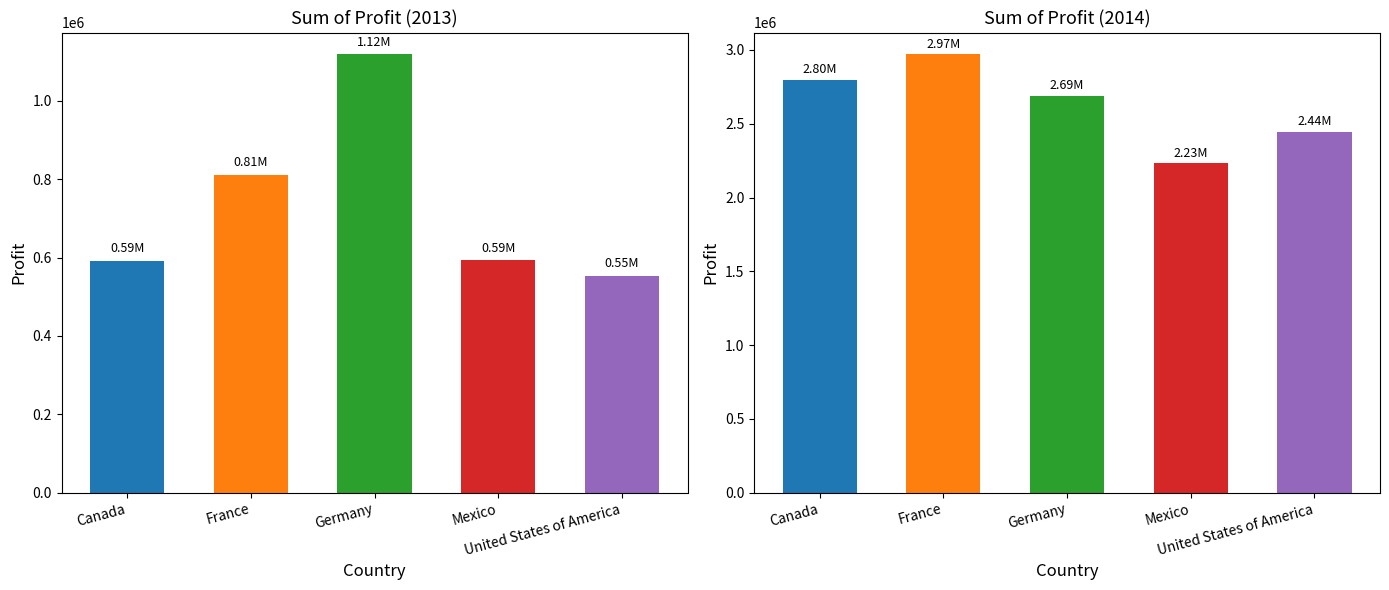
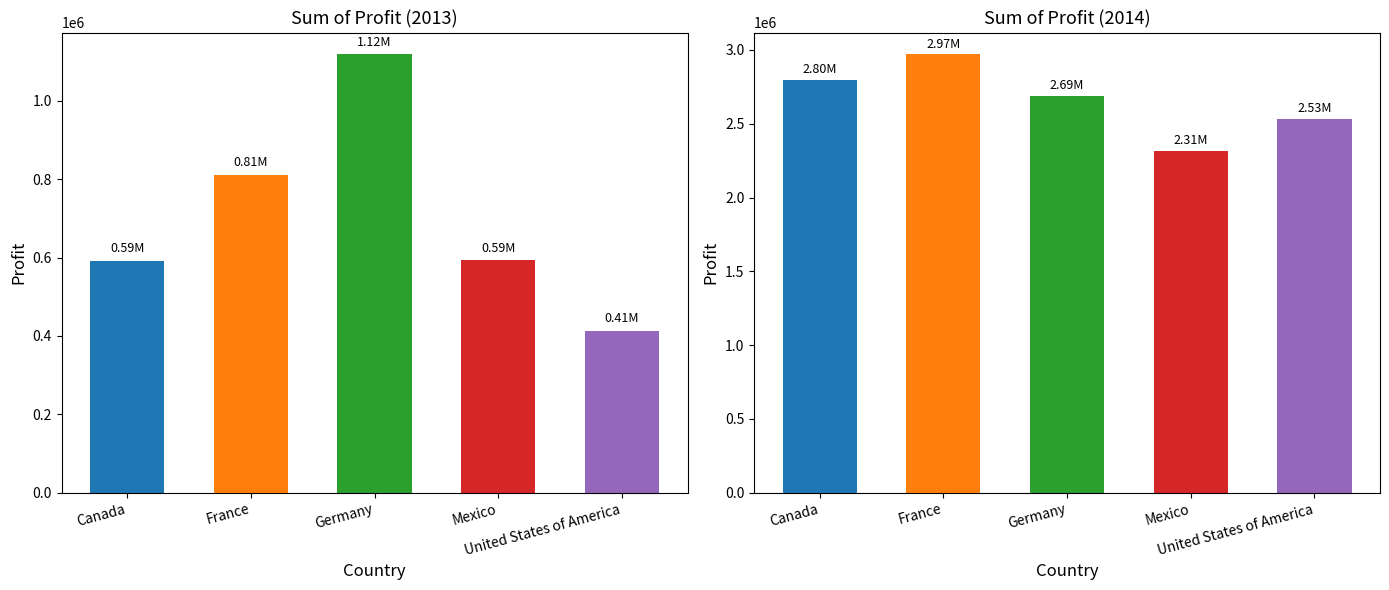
  {
    "Sum of Profit (2013)": {
      "Canada": "0.59M",
      "France": "0.81M",
      "Germany": "1.12M",
      "Mexico": "0.59M",
-     "United States of America": "0.55M"
+     "United States of America": "0.41M"
    },
    "Sum of Profit (2014)": {
      "Canada": "2.80M",
      "France": "2.97M",
      "Germany": "2.69M",
-     "Mexico": "2.23M",
-     "United States of America": "2.44M"
+     "Mexico": "2.31M",
+     "United States of America": "2.53M"
    }
  }
